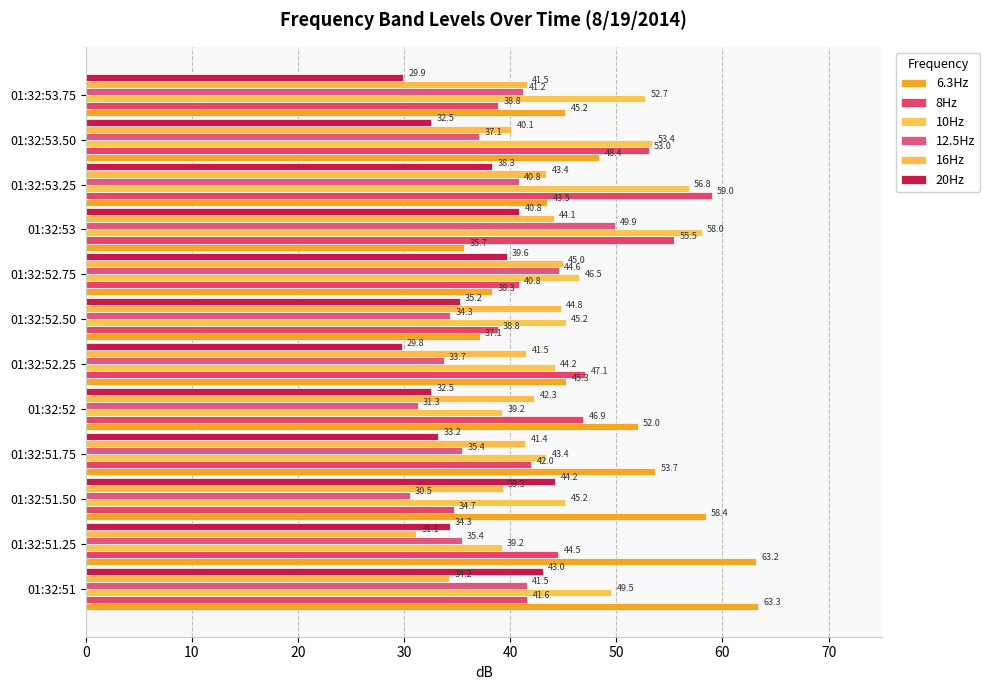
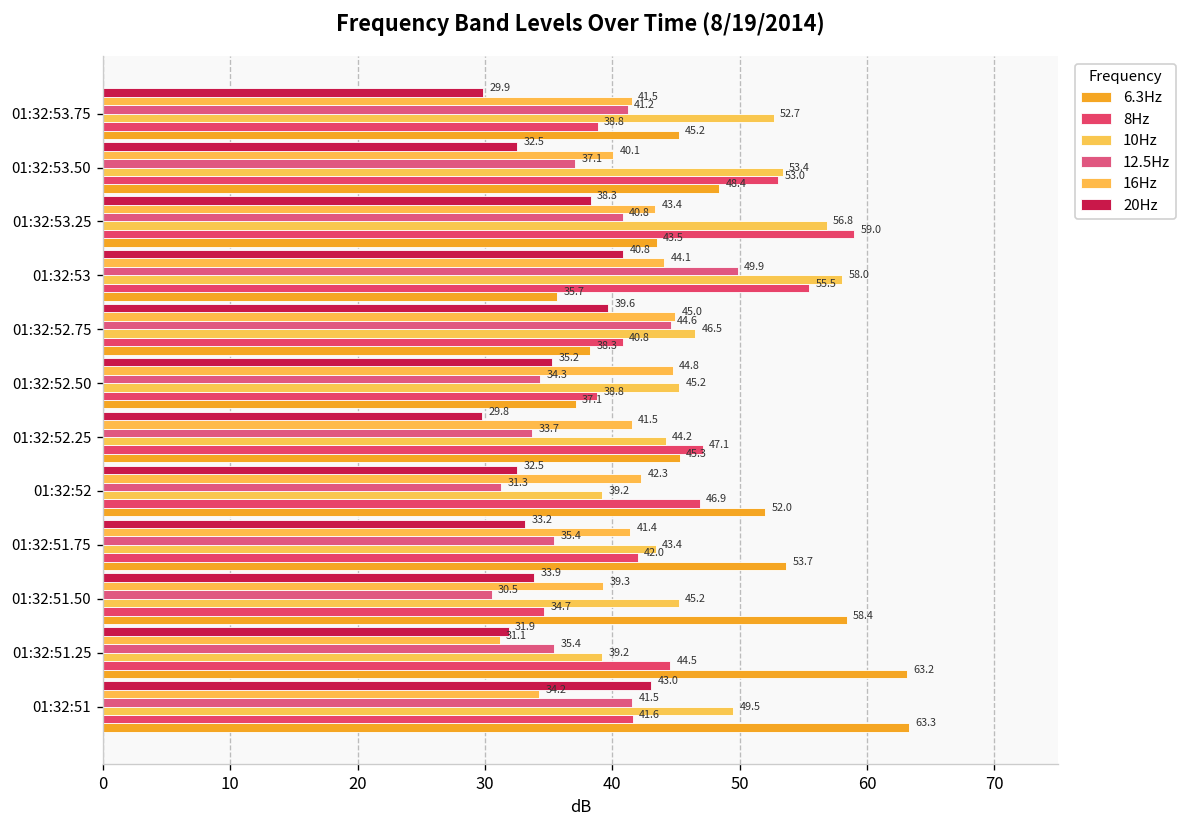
  {
    "20Hz": {
      "01:32:53.75": 29.9,
      "01:32:53.50": 32.5,
      "01:32:53.25": 38.3,
      "01:32:53": 40.8,
      "01:32:52.75": 39.6,
      "01:32:52.50": 35.2,
      "01:32:52.25": 29.8,
      "01:32:52": 32.5,
      "01:32:51.75": 33.2,
-     "01:32:51.50": 44.2,
-     "01:32:51.25": 34.3,
+     "01:32:51.50": 33.9,
+     "01:32:51.25": 31.9,
      "01:32:51": 43.0
    }
  }
